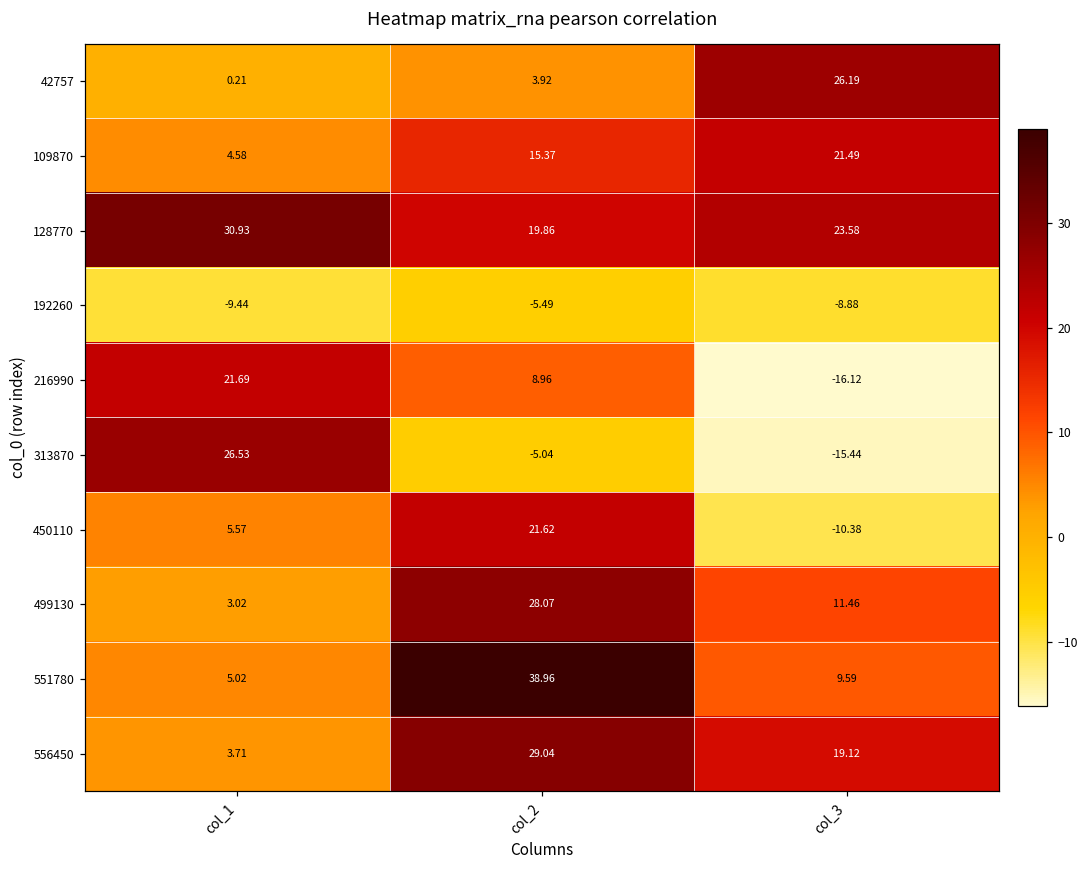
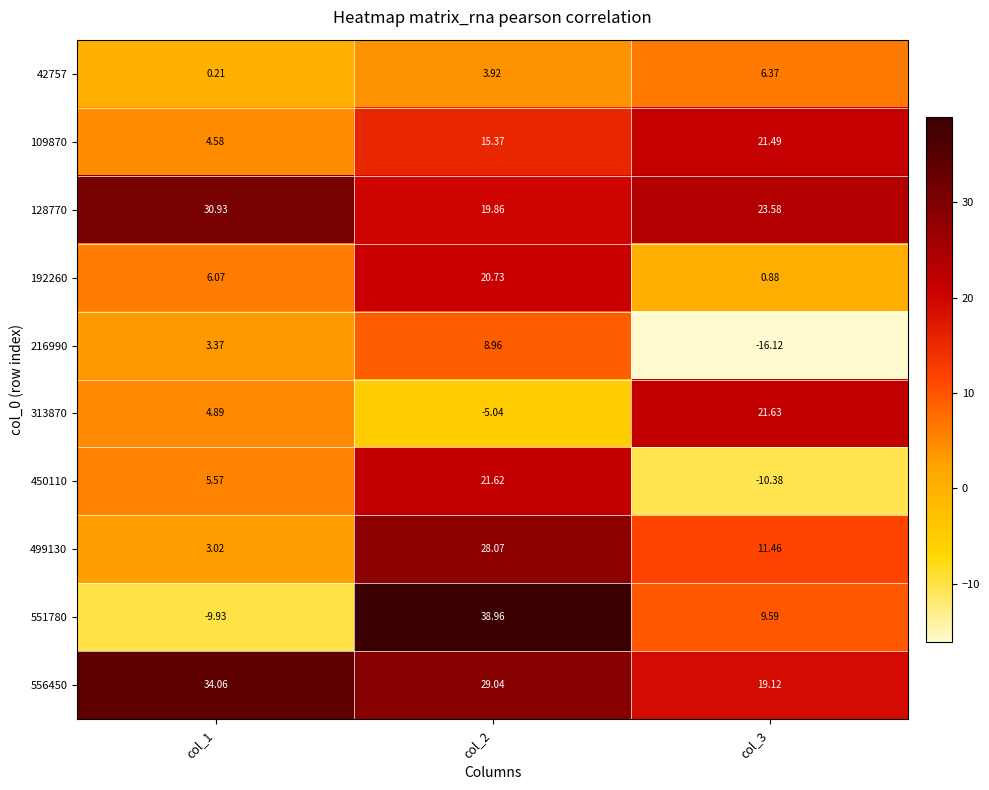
  {
    "42757": {
      "col_1": 0.21,
      "col_2": 3.92,
-     "col_3": 26.19
+     "col_3": 6.37
    },
    "109870": {
      "col_1": 4.58,
      "col_2": 15.37,
      "col_3": 21.49
    },
    "128770": {
      "col_1": 30.93,
      "col_2": 19.86,
      "col_3": 23.58
    },
    "192260": {
-     "col_1": -9.44,
-     "col_2": -5.49,
-     "col_3": -8.88
+     "col_1": 6.07,
+     "col_2": 20.73,
+     "col_3": 0.88
    },
    "216990": {
-     "col_1": 21.69,
+     "col_1": 3.37,
      "col_2": 8.96,
      "col_3": -16.12
    },
    "313870": {
-     "col_1": 26.53,
+     "col_1": 4.89,
      "col_2": -5.04,
-     "col_3": -15.44
+     "col_3": 21.63
    },
    "450110": {
      "col_1": 5.57,
      "col_2": 21.62,
      "col_3": -10.38
    },
    "499130": {
      "col_1": 3.02,
      "col_2": 28.07,
      "col_3": 11.46
    },
    "551780": {
-     "col_1": 5.02,
+     "col_1": -9.93,
      "col_2": 38.96,
      "col_3": 9.59
    },
    "556450": {
-     "col_1": 3.71,
+     "col_1": 34.06,
      "col_2": 29.04,
      "col_3": 19.12
    }
  }
